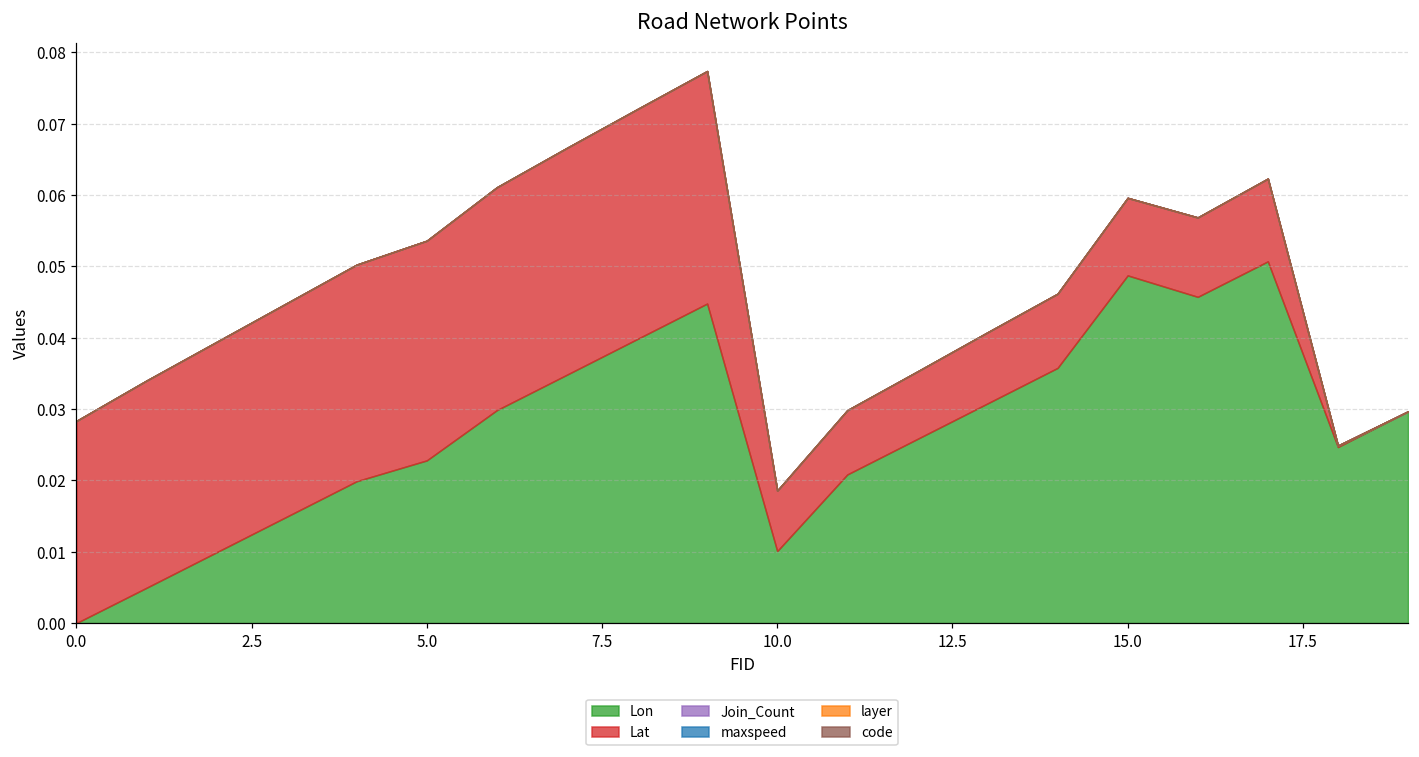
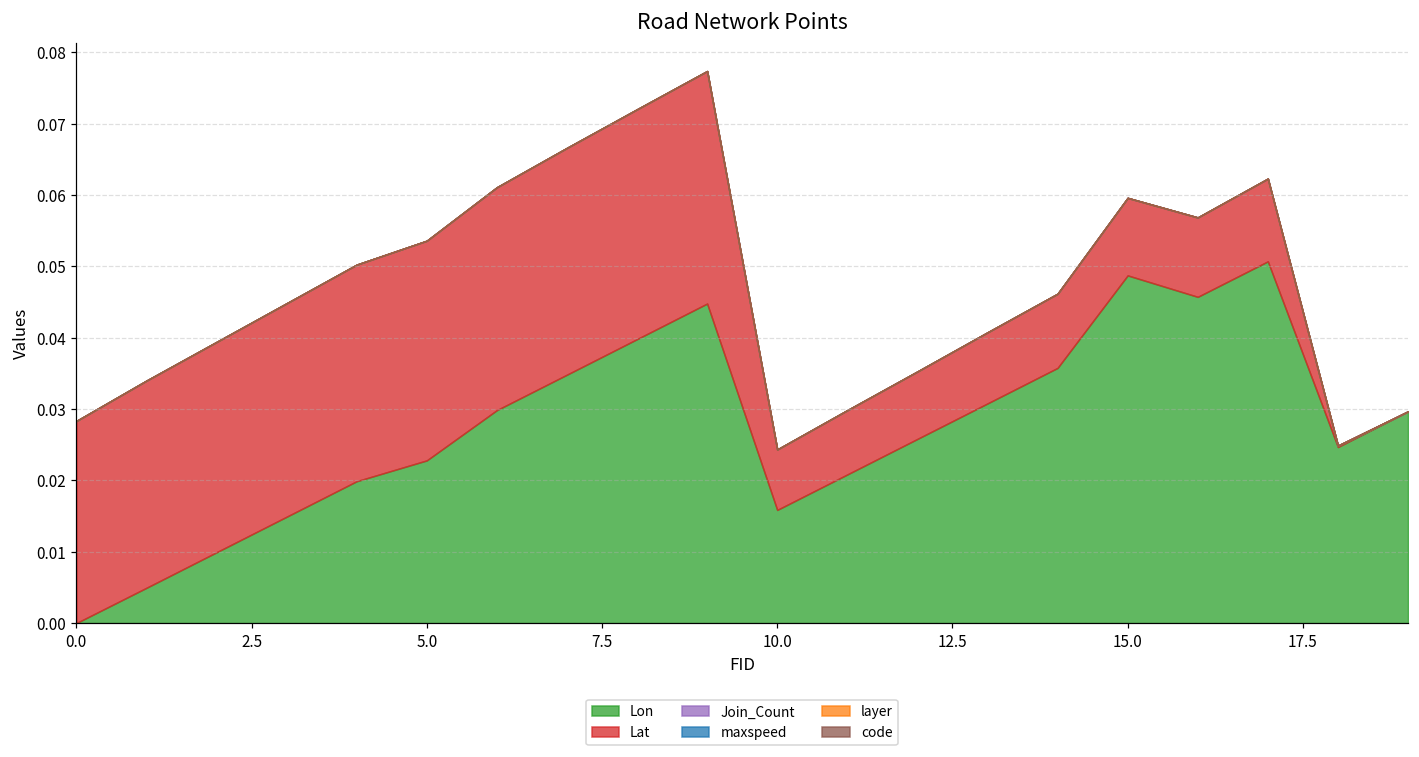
  {
    "Lon": {
      "0.0": 0.000,
      "5.0": 0.023,
-     "10.0": 0.010,
+     "10.0": 0.016,
      "15.0": 0.049
    }
  }
